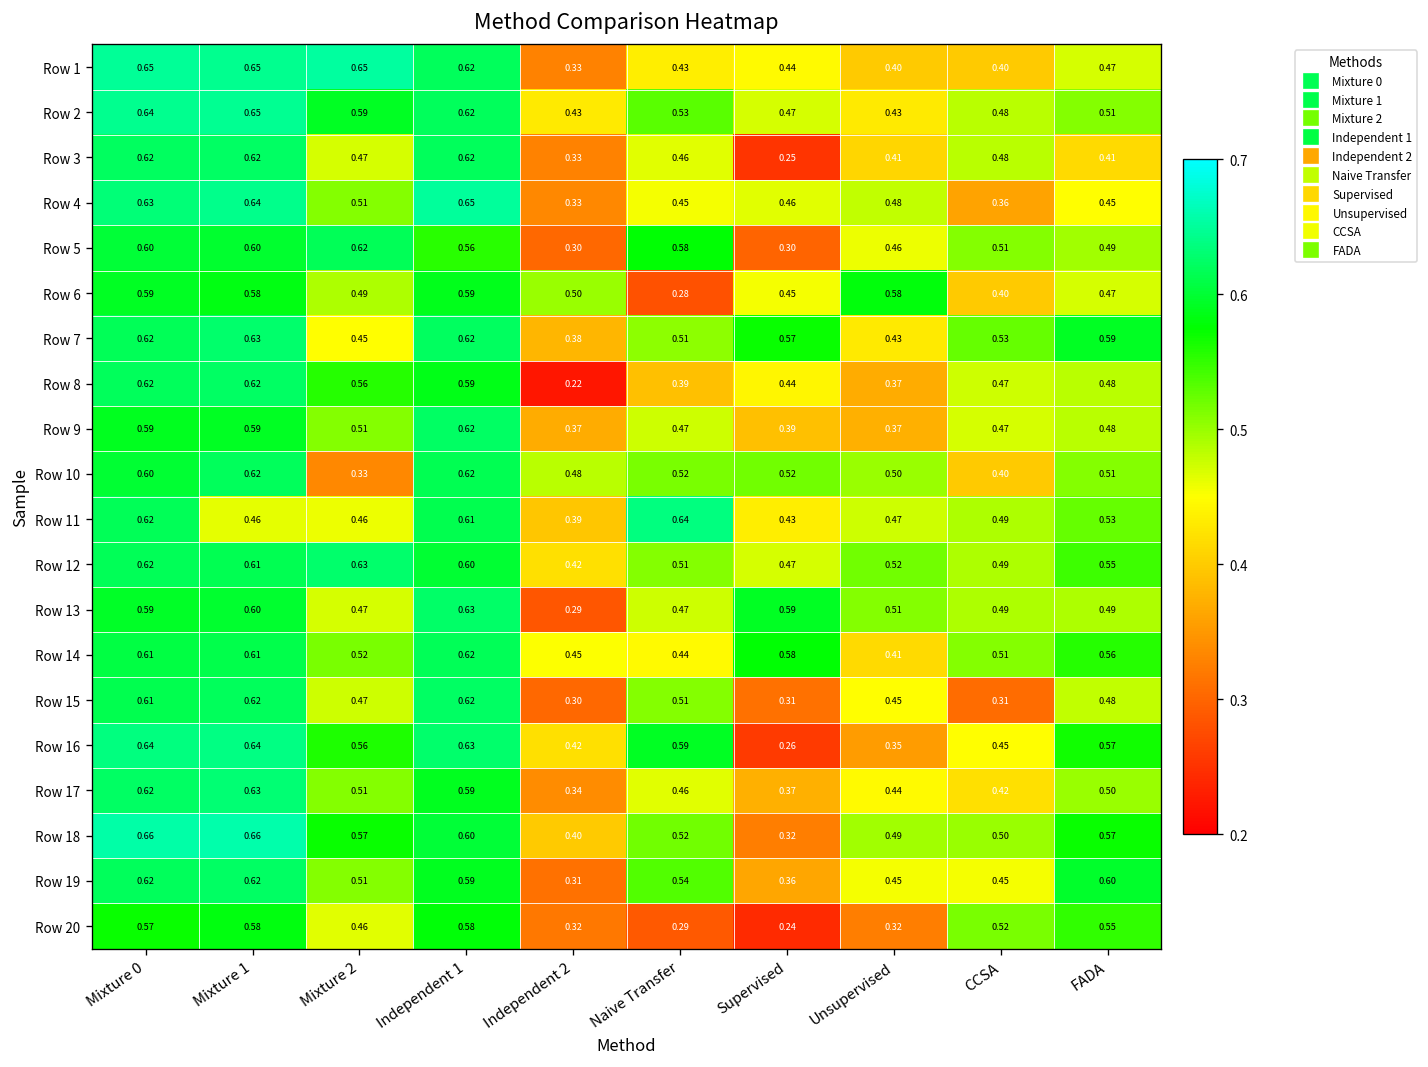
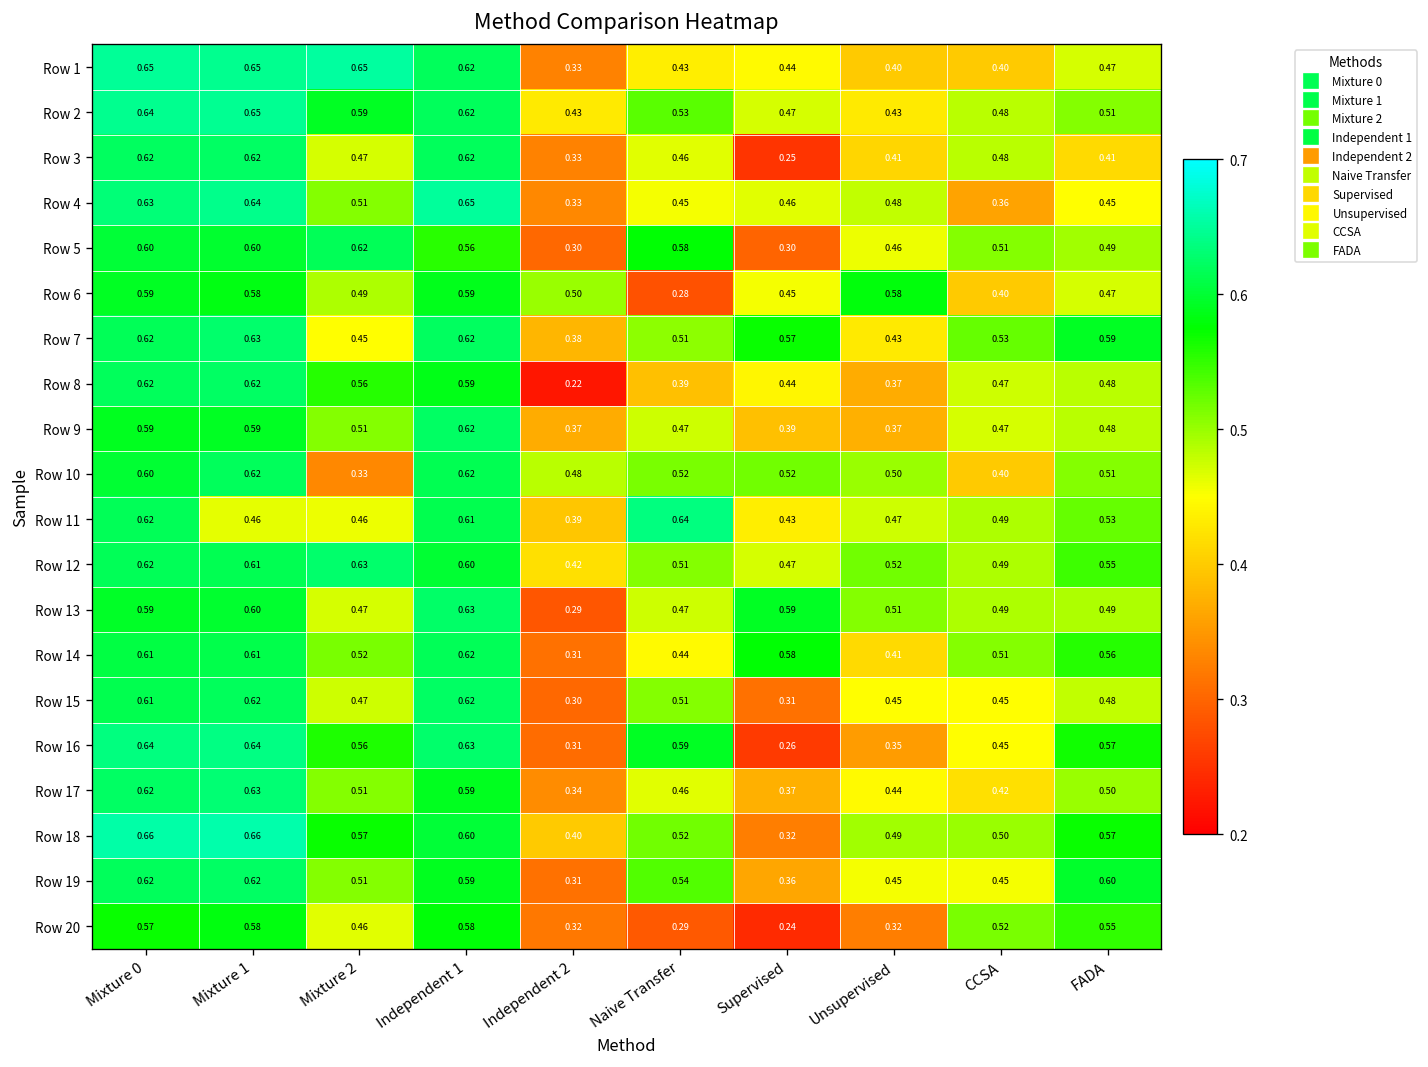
  {
    "Row 1": {
      "Mixture 0": 0.65,
      "Mixture 1": 0.65,
      "Mixture 2": 0.65,
      "Independent 1": 0.62,
      "Independent 2": 0.33,
      "Naive Transfer": 0.43,
      "Supervised": 0.44,
      "Unsupervised": 0.40,
      "CCSA": 0.40,
      "FADA": 0.47
    },
    "Row 2": {
      "Mixture 0": 0.64,
      "Mixture 1": 0.65,
      "Mixture 2": 0.59,
      "Independent 1": 0.62,
      "Independent 2": 0.43,
      "Naive Transfer": 0.53,
      "Supervised": 0.47,
      "Unsupervised": 0.43,
      "CCSA": 0.48,
      "FADA": 0.51
    },
    "Row 3": {
      "Mixture 0": 0.62,
      "Mixture 1": 0.62,
      "Mixture 2": 0.47,
      "Independent 1": 0.62,
      "Independent 2": 0.33,
      "Naive Transfer": 0.46,
      "Supervised": 0.25,
      "Unsupervised": 0.41,
      "CCSA": 0.48,
      "FADA": 0.41
    },
    "Row 4": {
      "Mixture 0": 0.63,
      "Mixture 1": 0.64,
      "Mixture 2": 0.51,
      "Independent 1": 0.65,
      "Independent 2": 0.33,
      "Naive Transfer": 0.45,
      "Supervised": 0.46,
      "Unsupervised": 0.48,
      "CCSA": 0.36,
      "FADA": 0.45
    },
    "Row 5": {
      "Mixture 0": 0.60,
      "Mixture 1": 0.60,
      "Mixture 2": 0.62,
      "Independent 1": 0.56,
      "Independent 2": 0.30,
      "Naive Transfer": 0.58,
      "Supervised": 0.30,
      "Unsupervised": 0.46,
      "CCSA": 0.51,
      "FADA": 0.49
    },
    "Row 6": {
      "Mixture 0": 0.59,
      "Mixture 1": 0.58,
      "Mixture 2": 0.49,
      "Independent 1": 0.59,
      "Independent 2": 0.50,
      "Naive Transfer": 0.28,
      "Supervised": 0.45,
      "Unsupervised": 0.58,
      "CCSA": 0.40,
      "FADA": 0.47
    },
    "Row 7": {
      "Mixture 0": 0.62,
      "Mixture 1": 0.63,
      "Mixture 2": 0.45,
      "Independent 1": 0.62,
      "Independent 2": 0.38,
      "Naive Transfer": 0.51,
      "Supervised": 0.57,
      "Unsupervised": 0.43,
      "CCSA": 0.53,
      "FADA": 0.59
    },
    "Row 8": {
      "Mixture 0": 0.62,
      "Mixture 1": 0.62,
      "Mixture 2": 0.56,
      "Independent 1": 0.59,
      "Independent 2": 0.22,
      "Naive Transfer": 0.39,
      "Supervised": 0.44,
      "Unsupervised": 0.37,
      "CCSA": 0.47,
      "FADA": 0.48
    },
    "Row 9": {
      "Mixture 0": 0.59,
      "Mixture 1": 0.59,
      "Mixture 2": 0.51,
      "Independent 1": 0.62,
      "Independent 2": 0.37,
      "Naive Transfer": 0.47,
      "Supervised": 0.39,
      "Unsupervised": 0.37,
      "CCSA": 0.47,
      "FADA": 0.48
    },
    "Row 10": {
      "Mixture 0": 0.60,
      "Mixture 1": 0.62,
      "Mixture 2": 0.33,
      "Independent 1": 0.62,
      "Independent 2": 0.48,
      "Naive Transfer": 0.52,
      "Supervised": 0.52,
      "Unsupervised": 0.50,
      "CCSA": 0.40,
      "FADA": 0.51
    },
    "Row 11": {
      "Mixture 0": 0.62,
      "Mixture 1": 0.46,
      "Mixture 2": 0.46,
      "Independent 1": 0.61,
      "Independent 2": 0.39,
      "Naive Transfer": 0.64,
      "Supervised": 0.43,
      "Unsupervised": 0.47,
      "CCSA": 0.49,
      "FADA": 0.53
    },
    "Row 12": {
      "Mixture 0": 0.62,
      "Mixture 1": 0.61,
      "Mixture 2": 0.63,
      "Independent 1": 0.60,
      "Independent 2": 0.42,
      "Naive Transfer": 0.51,
      "Supervised": 0.47,
      "Unsupervised": 0.52,
      "CCSA": 0.49,
      "FADA": 0.55
    },
    "Row 13": {
      "Mixture 0": 0.59,
      "Mixture 1": 0.60,
      "Mixture 2": 0.47,
      "Independent 1": 0.63,
      "Independent 2": 0.29,
      "Naive Transfer": 0.47,
      "Supervised": 0.59,
      "Unsupervised": 0.51,
      "CCSA": 0.49,
      "FADA": 0.49
    },
    "Row 14": {
      "Mixture 0": 0.61,
      "Mixture 1": 0.61,
      "Mixture 2": 0.52,
      "Independent 1": 0.62,
-     "Independent 2": 0.45,
+     "Independent 2": 0.31,
      "Naive Transfer": 0.44,
      "Supervised": 0.58,
      "Unsupervised": 0.41,
      "CCSA": 0.51,
      "FADA": 0.56
    },
    "Row 15": {
      "Mixture 0": 0.61,
      "Mixture 1": 0.62,
      "Mixture 2": 0.47,
      "Independent 1": 0.62,
      "Independent 2": 0.30,
      "Naive Transfer": 0.51,
      "Supervised": 0.31,
      "Unsupervised": 0.45,
-     "CCSA": 0.31,
+     "CCSA": 0.45,
      "FADA": 0.48
    },
    "Row 16": {
      "Mixture 0": 0.64,
      "Mixture 1": 0.64,
      "Mixture 2": 0.56,
      "Independent 1": 0.63,
-     "Independent 2": 0.42,
+     "Independent 2": 0.31,
      "Naive Transfer": 0.59,
      "Supervised": 0.26,
      "Unsupervised": 0.35,
      "CCSA": 0.45,
      "FADA": 0.57
    },
    "Row 17": {
      "Mixture 0": 0.62,
      "Mixture 1": 0.63,
      "Mixture 2": 0.51,
      "Independent 1": 0.59,
      "Independent 2": 0.34,
      "Naive Transfer": 0.46,
      "Supervised": 0.37,
      "Unsupervised": 0.44,
      "CCSA": 0.42,
      "FADA": 0.50
    },
    "Row 18": {
      "Mixture 0": 0.66,
      "Mixture 1": 0.66,
      "Mixture 2": 0.57,
      "Independent 1": 0.60,
      "Independent 2": 0.40,
      "Naive Transfer": 0.52,
      "Supervised": 0.32,
      "Unsupervised": 0.49,
      "CCSA": 0.50,
      "FADA": 0.57
    },
    "Row 19": {
      "Mixture 0": 0.62,
      "Mixture 1": 0.62,
      "Mixture 2": 0.51,
      "Independent 1": 0.59,
      "Independent 2": 0.31,
      "Naive Transfer": 0.54,
      "Supervised": 0.36,
      "Unsupervised": 0.45,
      "CCSA": 0.45,
      "FADA": 0.60
    },
    "Row 20": {
      "Mixture 0": 0.57,
      "Mixture 1": 0.58,
      "Mixture 2": 0.46,
      "Independent 1": 0.58,
      "Independent 2": 0.32,
      "Naive Transfer": 0.29,
      "Supervised": 0.24,
      "Unsupervised": 0.32,
      "CCSA": 0.52,
      "FADA": 0.55
    }
  }
